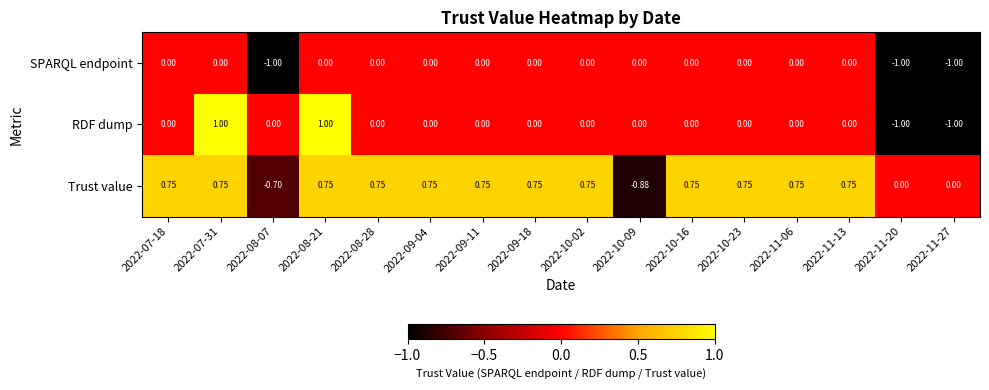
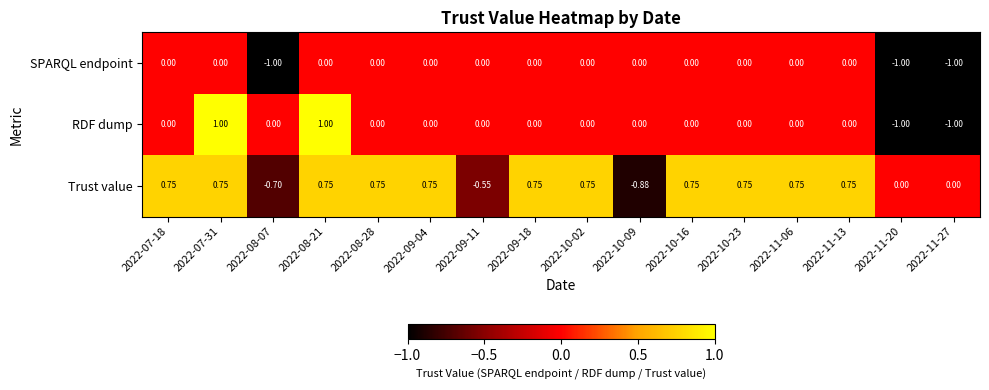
  {
    "SPARQL endpoint": {
      "2022-07-18": 0.00,
      "2022-07-31": 0.00,
      "2022-08-07": -1.00,
      "2022-08-21": 0.00,
      "2022-08-28": 0.00,
      "2022-09-04": 0.00,
      "2022-09-11": 0.00,
      "2022-09-18": 0.00,
      "2022-10-02": 0.00,
      "2022-10-09": 0.00,
      "2022-10-16": 0.00,
      "2022-10-23": 0.00,
      "2022-11-06": 0.00,
      "2022-11-13": 0.00,
      "2022-11-20": -1.00,
      "2022-11-27": -1.00
    },
    "RDF dump": {
      "2022-07-18": 0.00,
      "2022-07-31": 1.00,
      "2022-08-07": 0.00,
      "2022-08-21": 1.00,
      "2022-08-28": 0.00,
      "2022-09-04": 0.00,
      "2022-09-11": 0.00,
      "2022-09-18": 0.00,
      "2022-10-02": 0.00,
      "2022-10-09": 0.00,
      "2022-10-16": 0.00,
      "2022-10-23": 0.00,
      "2022-11-06": 0.00,
      "2022-11-13": 0.00,
      "2022-11-20": -1.00,
      "2022-11-27": -1.00
    },
    "Trust value": {
      "2022-07-18": 0.75,
      "2022-07-31": 0.75,
      "2022-08-07": -0.70,
      "2022-08-21": 0.75,
      "2022-08-28": 0.75,
      "2022-09-04": 0.75,
-     "2022-09-11": 0.75,
+     "2022-09-11": -0.55,
      "2022-09-18": 0.75,
      "2022-10-02": 0.75,
      "2022-10-09": -0.88,
      "2022-10-16": 0.75,
      "2022-10-23": 0.75,
      "2022-11-06": 0.75,
      "2022-11-13": 0.75,
      "2022-11-20": 0.00,
      "2022-11-27": 0.00
    }
  }
